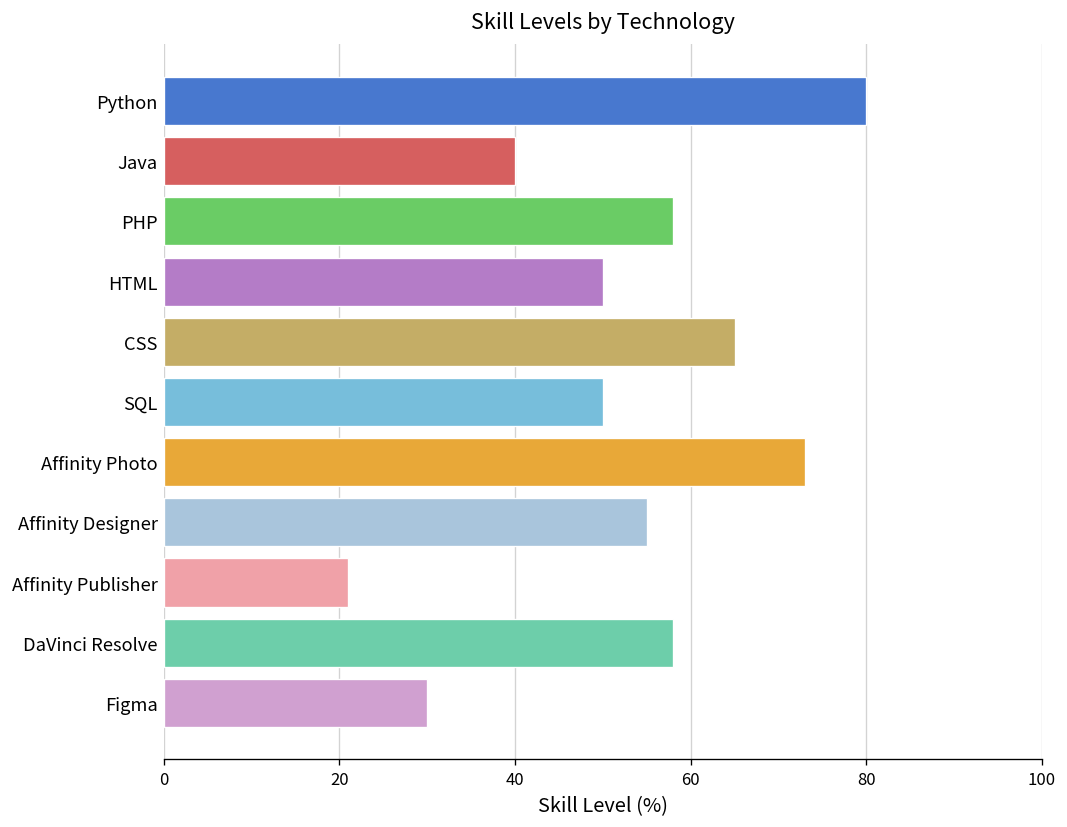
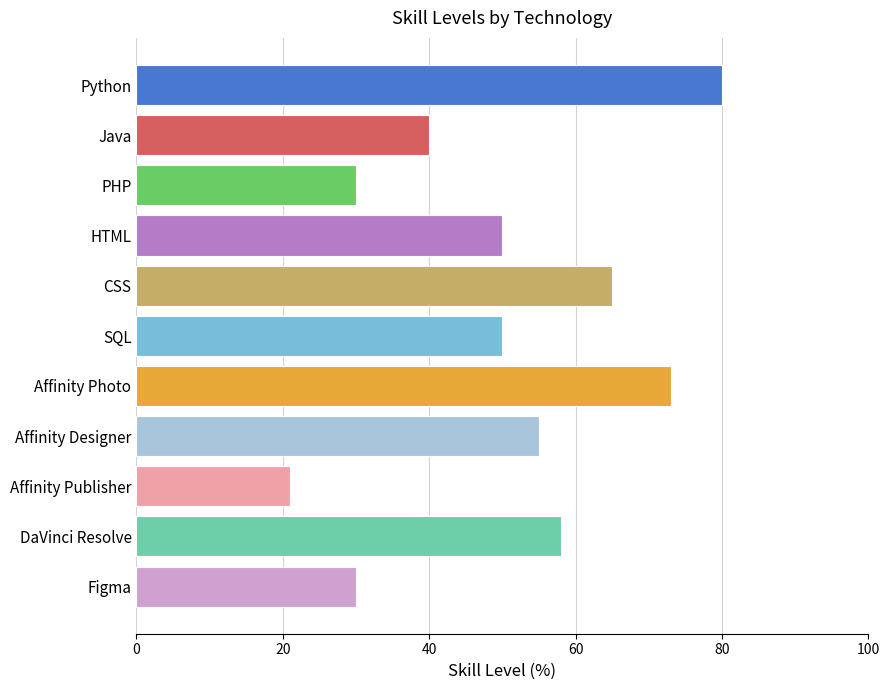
  {
    "Python": 80,
    "Java": 40,
-   "PHP": 58,
+   "PHP": 30,
    "HTML": 50,
    "CSS": 65,
    "SQL": 50,
    "Affinity Photo": 73,
    "Affinity Designer": 55,
    "Affinity Publisher": 21,
    "DaVinci Resolve": 58,
    "Figma": 30
  }
